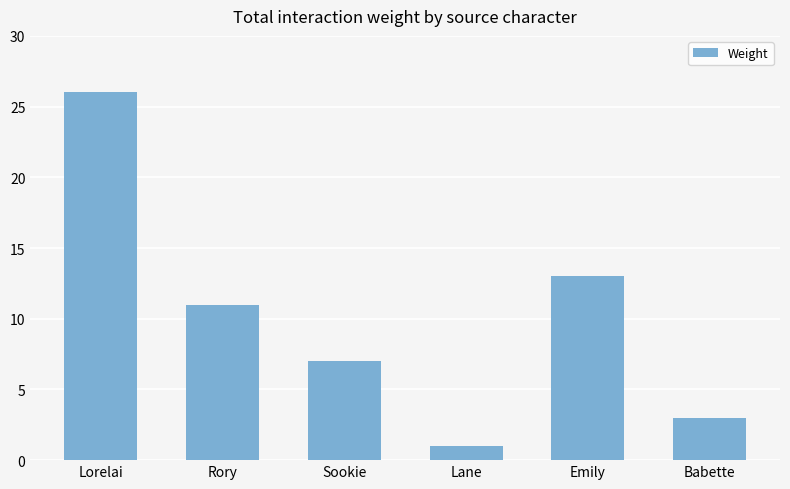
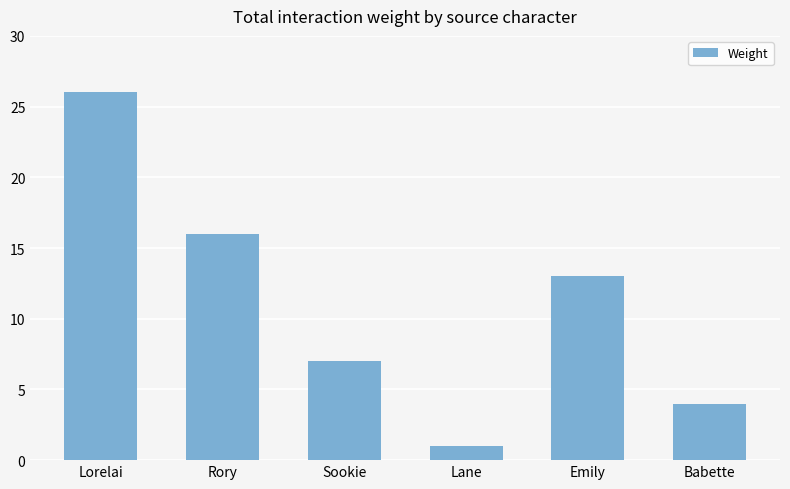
  {
    "Lorelai": 26,
-   "Rory": 11,
+   "Rory": 16,
    "Sookie": 7,
    "Lane": 1,
    "Emily": 13,
-   "Babette": 3
+   "Babette": 4
  }
